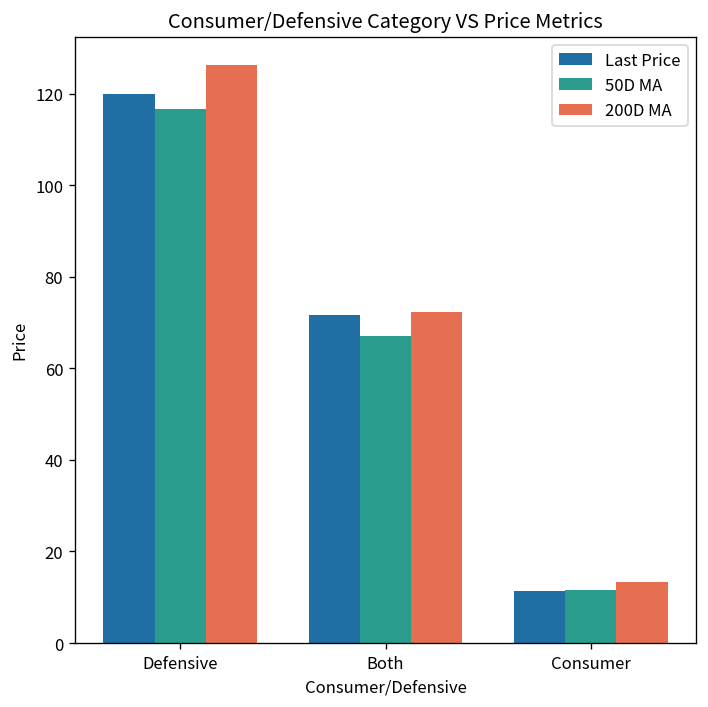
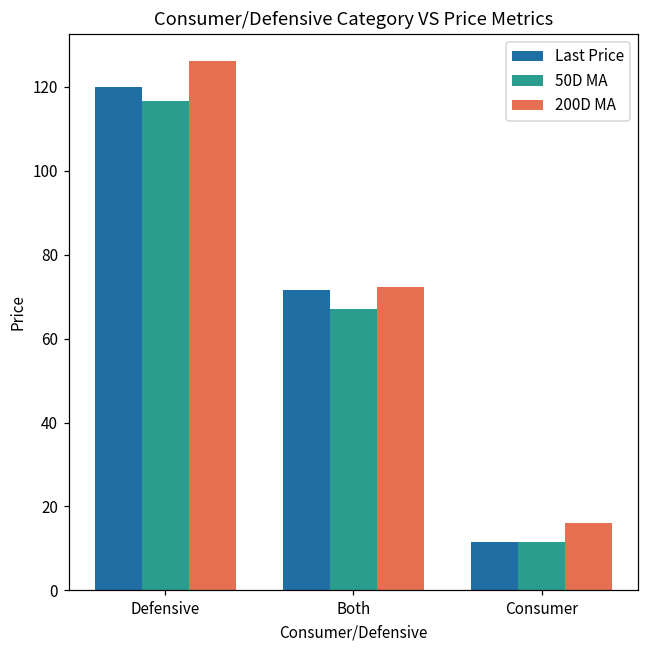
  {
    "200D MA": {
      "Defensive": 126,
      "Both": 72,
-     "Consumer": 13
+     "Consumer": 16
    }
  }
